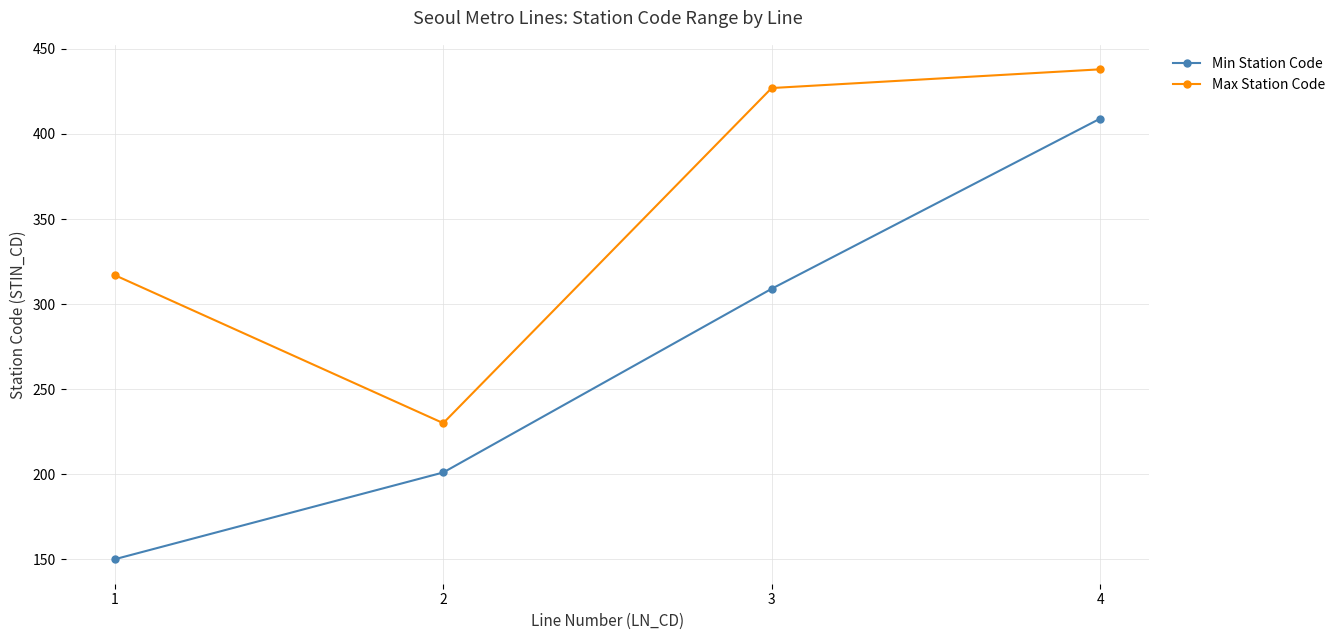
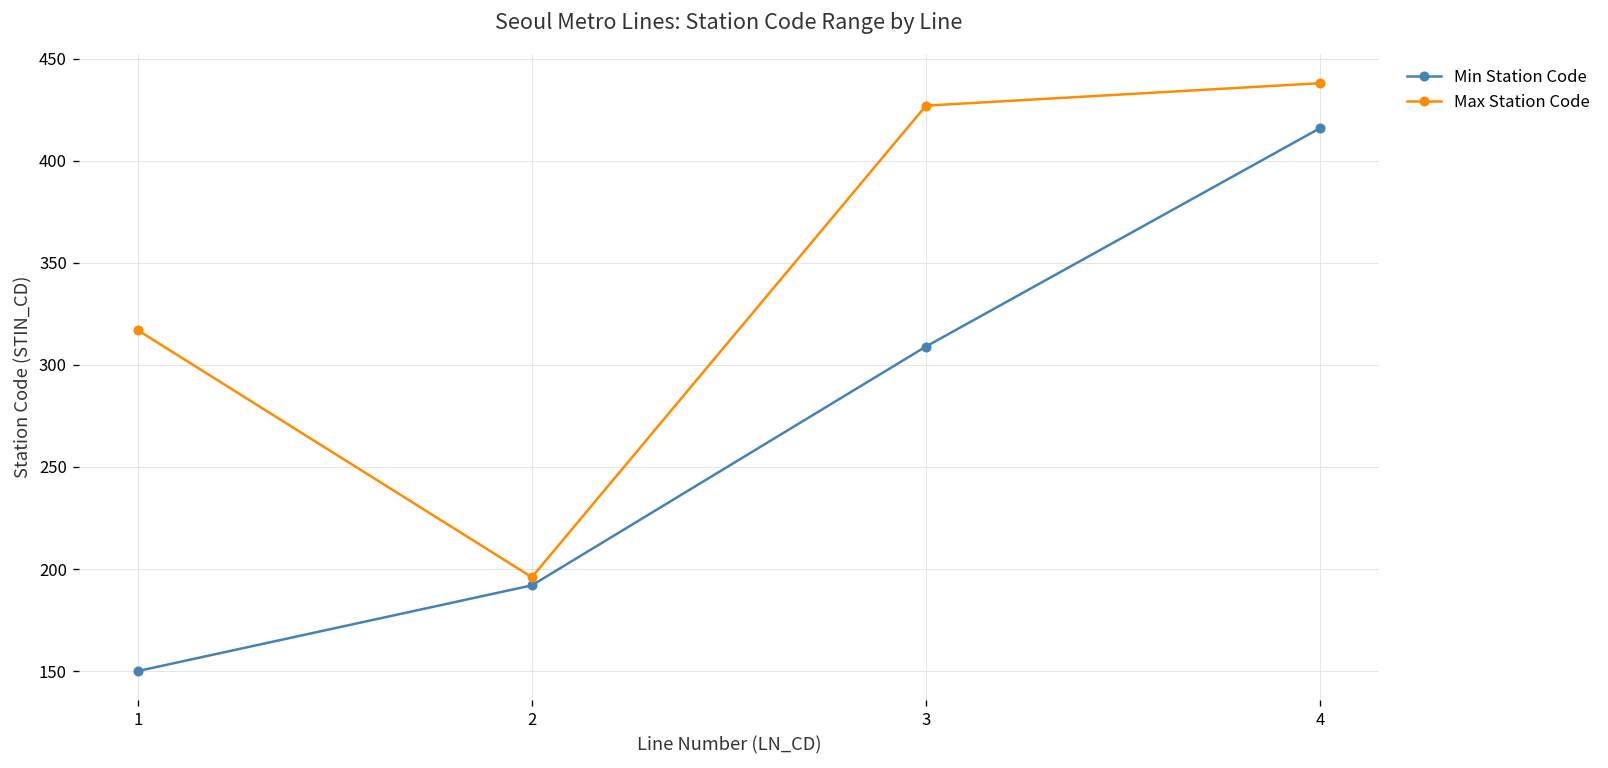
  {
    "Min Station Code": {
      "1": 150,
-     "2": 201,
+     "2": 192,
      "3": 309,
-     "4": 409
+     "4": 416
    },
    "Max Station Code": {
      "1": 317,
-     "2": 230,
+     "2": 196,
      "3": 427,
      "4": 438
    }
  }
